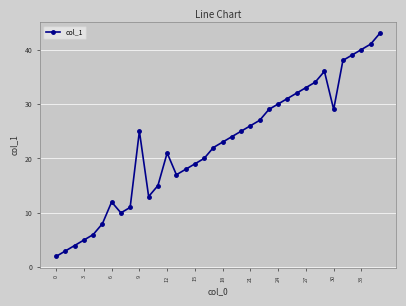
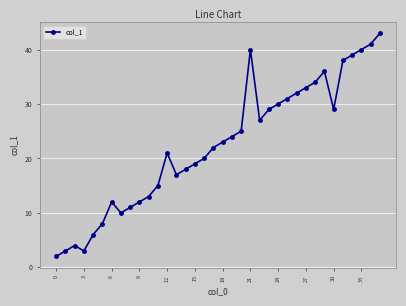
  {
    "0": 2,
-   "3": 5,
+   "3": 3,
    "6": 12,
-   "9": 25,
+   "9": 12,
    "12": 21,
    "15": 19,
    "18": 23,
-   "21": 26,
+   "21": 40,
    "24": 30,
    "27": 33,
    "30": 29,
    "33": 40
  }
